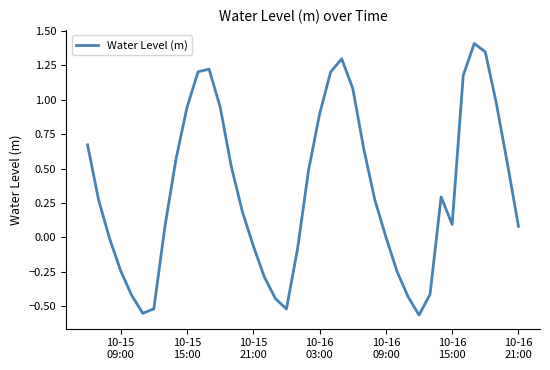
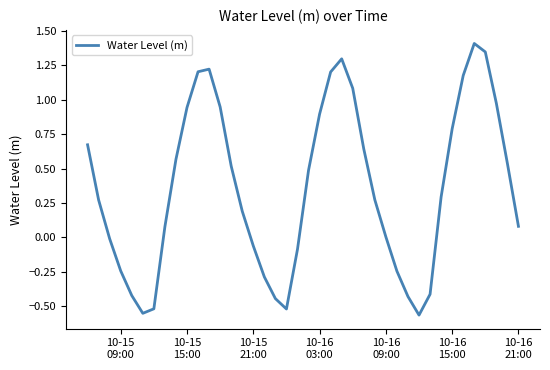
  {
    "10-15 09:00": -0.24,
    "10-15 15:00": 0.94,
    "10-15 21:00": -0.06,
    "10-16 03:00": 0.90,
    "10-16 09:00": 0.00,
-   "10-16 15:00": 0.09,
+   "10-16 15:00": 0.79,
    "10-16 21:00": 0.08
  }
